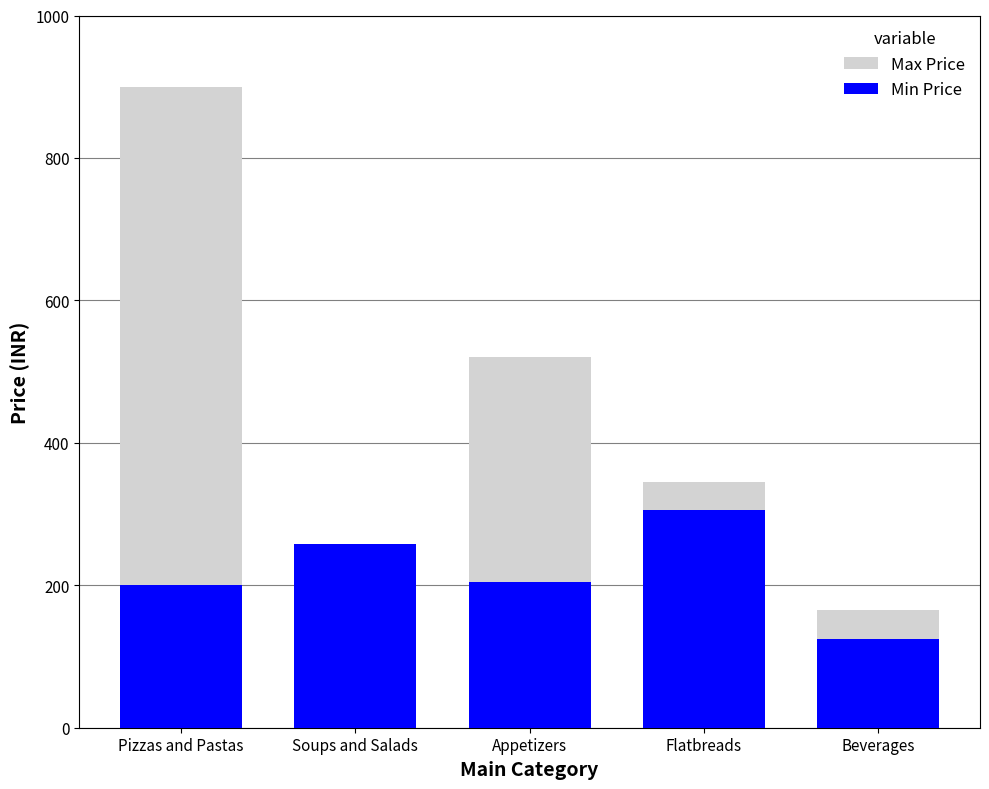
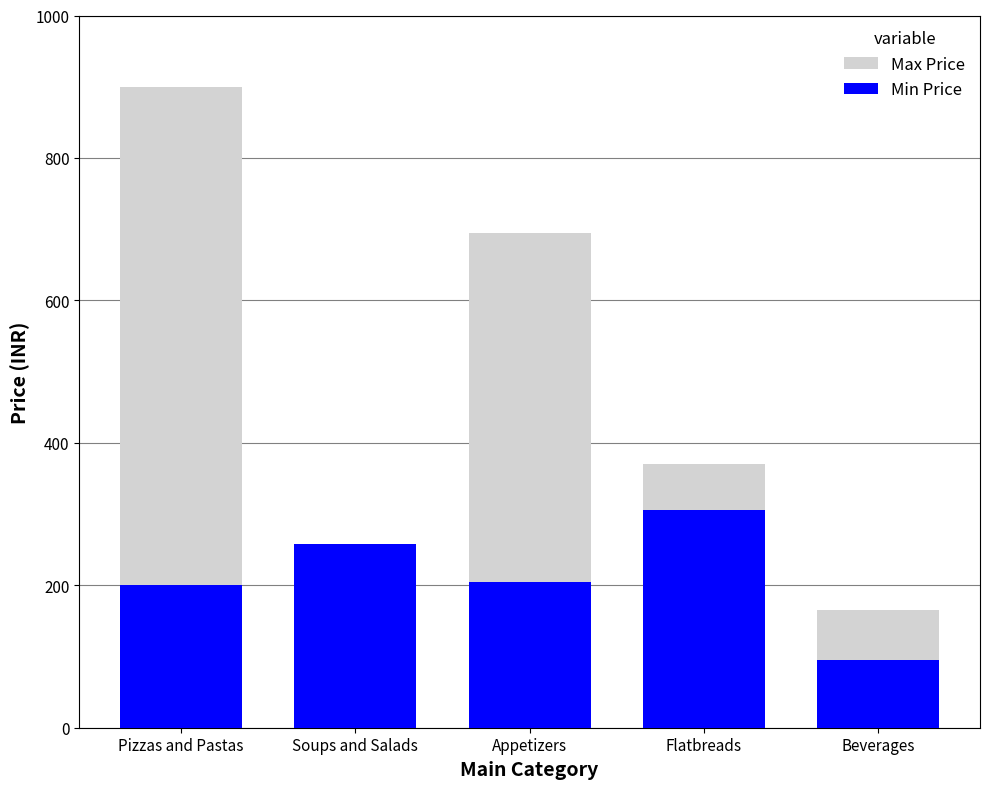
  {
    "Max Price": {
      "Pizzas and Pastas": 900,
-     "Appetizers": 520,
-     "Flatbreads": 350,
+     "Appetizers": 700,
+     "Flatbreads": 370,
      "Beverages": 170
    },
    "Min Price": {
      "Soups and Salads": 260,
-     "Beverages": 130
+     "Beverages": 100
    }
  }
